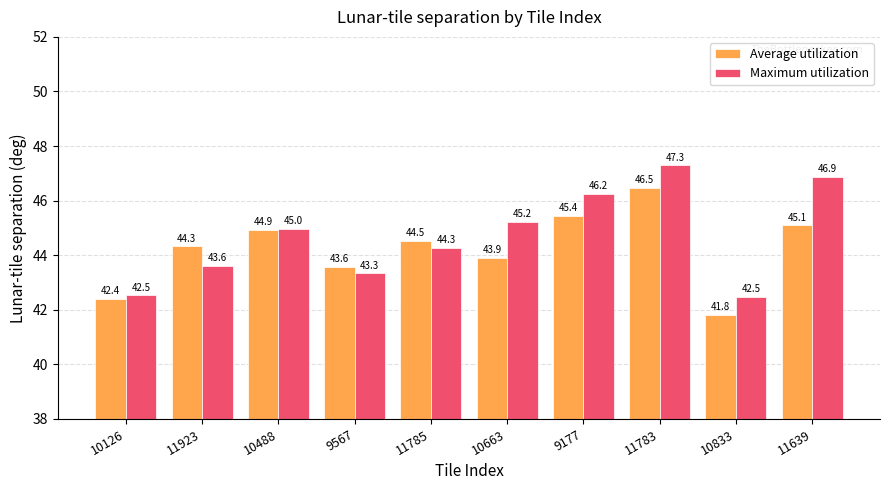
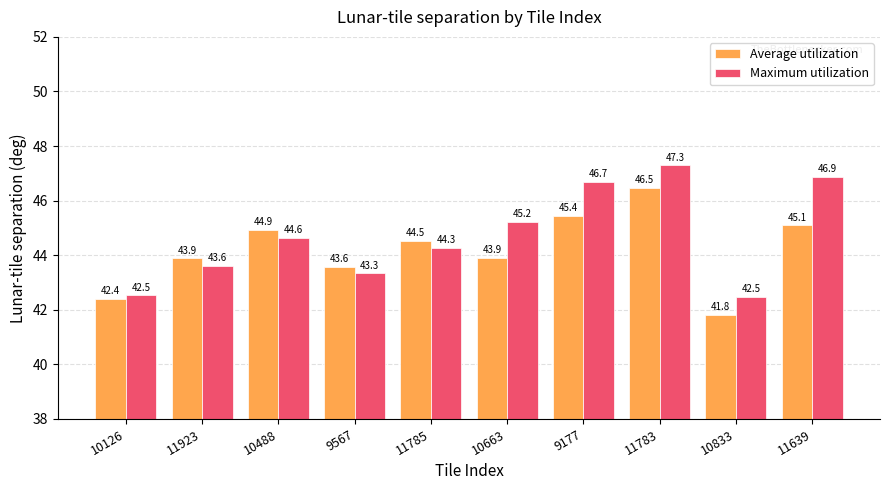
  {
    "Average utilization": {
      "10126": 42.4,
-     "11923": 44.3,
+     "11923": 43.9,
      "10488": 44.9,
      "9567": 43.6,
      "11785": 44.5,
      "10663": 43.9,
      "9177": 45.4,
      "11783": 46.5,
      "10833": 41.8,
      "11639": 45.1
    },
    "Maximum utilization": {
      "10126": 42.5,
      "11923": 43.6,
-     "10488": 45.0,
+     "10488": 44.6,
      "9567": 43.3,
      "11785": 44.3,
      "10663": 45.2,
-     "9177": 46.2,
+     "9177": 46.7,
      "11783": 47.3,
      "10833": 42.5,
      "11639": 46.9
    }
  }
